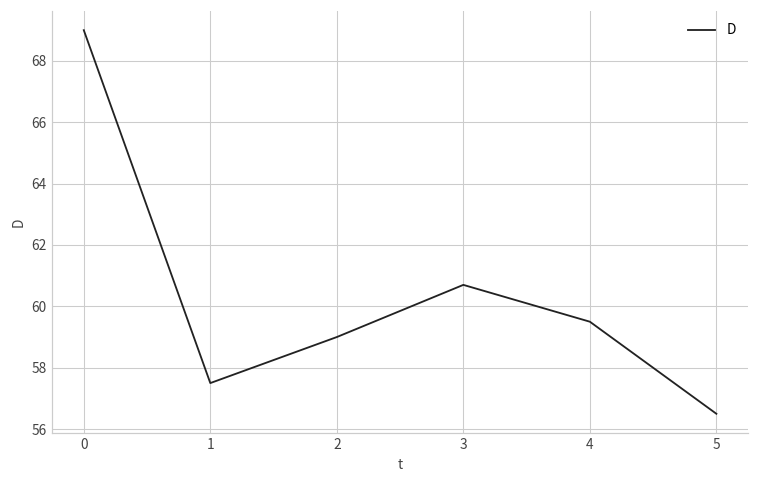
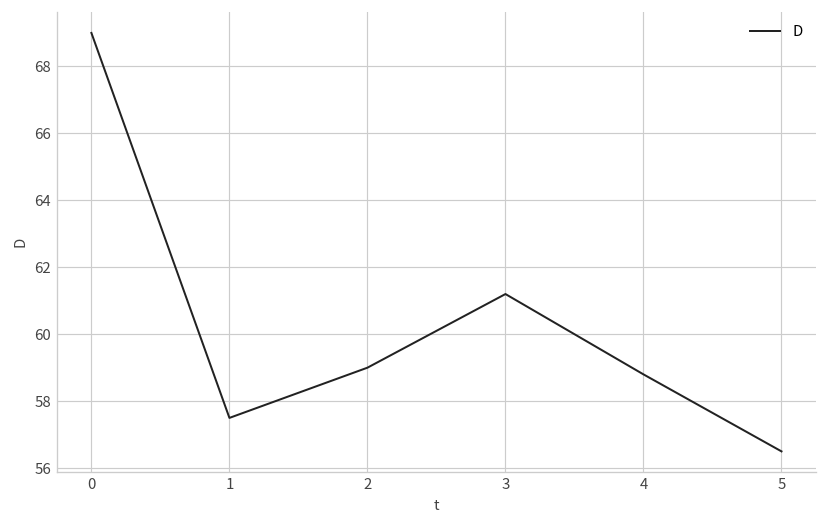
  {
    "0": 69.0,
    "1": 57.5,
    "2": 59.0,
-   "3": 60.7,
-   "4": 59.5,
+   "3": 61.2,
+   "4": 58.8,
    "5": 56.5
  }
